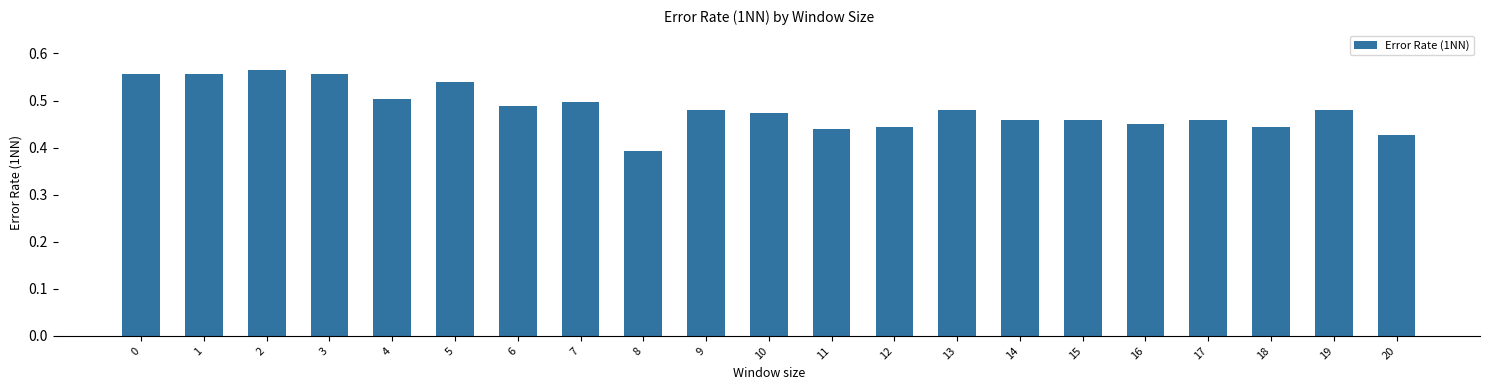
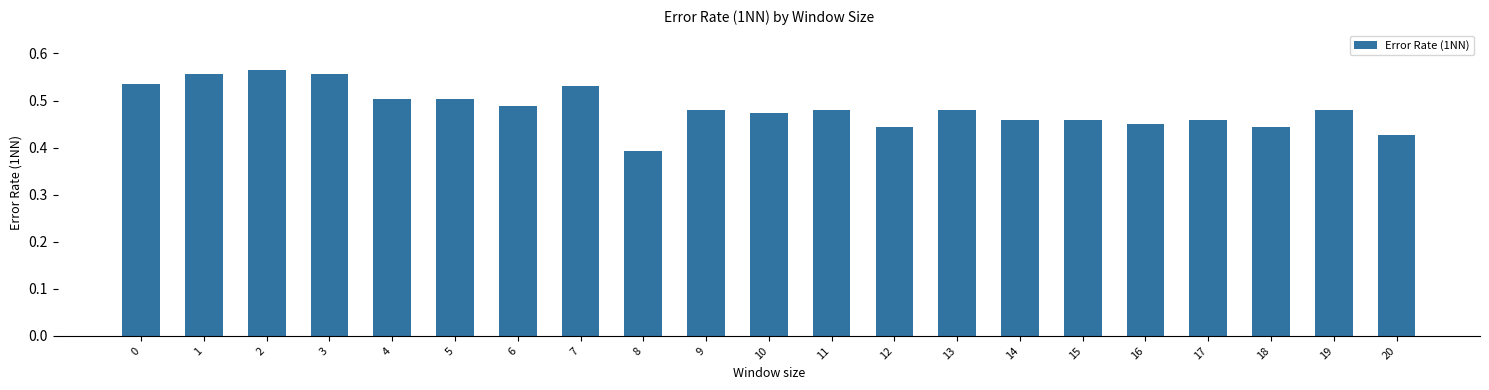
  {
-   "0": 0.56,
+   "0": 0.54,
    "1": 0.56,
    "2": 0.56,
    "3": 0.56,
    "4": 0.50,
-   "5": 0.54,
+   "5": 0.50,
    "6": 0.49,
-   "7": 0.50,
+   "7": 0.53,
    "8": 0.39,
    "9": 0.48,
    "10": 0.47,
-   "11": 0.44,
+   "11": 0.48,
    "12": 0.44,
    "13": 0.48,
    "14": 0.46,
    "15": 0.46,
    "16": 0.45,
    "17": 0.46,
    "18": 0.44,
    "19": 0.48,
    "20": 0.43
  }
